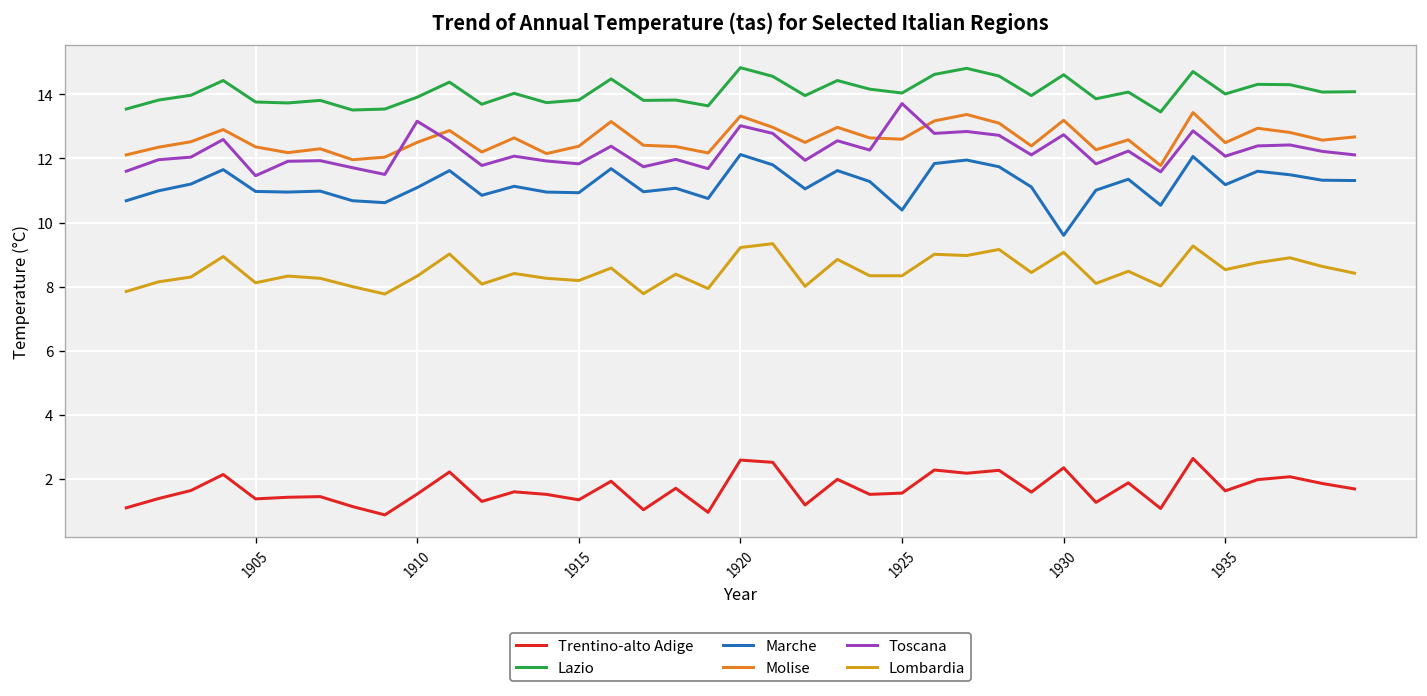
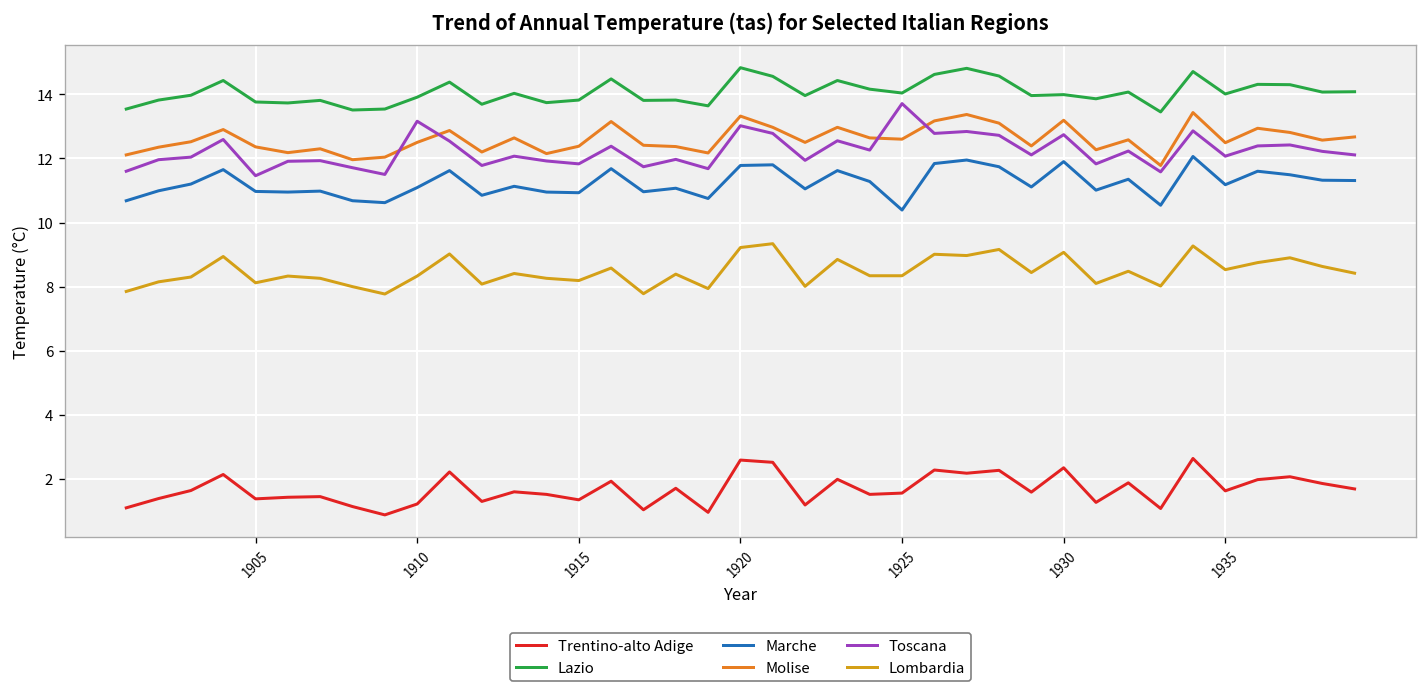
  {
    "Trentino-alto Adige": {
      "1905": 1.4,
-     "1910": 1.5,
+     "1910": 1.2,
      "1915": 1.4,
      "1920": 2.6,
      "1925": 1.6,
      "1930": 2.4,
      "1935": 1.6
    },
    "Lazio": {
      "1905": 13.8,
      "1910": 13.9,
      "1915": 13.8,
      "1920": 14.8,
      "1925": 14.0,
-     "1930": 14.6,
+     "1930": 14.0,
      "1935": 14.0
    },
    "Marche": {
      "1905": 11.0,
      "1910": 11.1,
      "1915": 10.9,
-     "1920": 12.1,
+     "1920": 11.8,
      "1925": 10.4,
-     "1930": 9.6,
+     "1930": 11.9,
      "1935": 11.2
    },
    "Toscana": {
      "1905": 11.5,
      "1910": 13.2,
      "1915": 11.8,
      "1920": 13.0,
      "1925": 13.7,
      "1930": 12.7,
      "1935": 12.1
    }
  }
